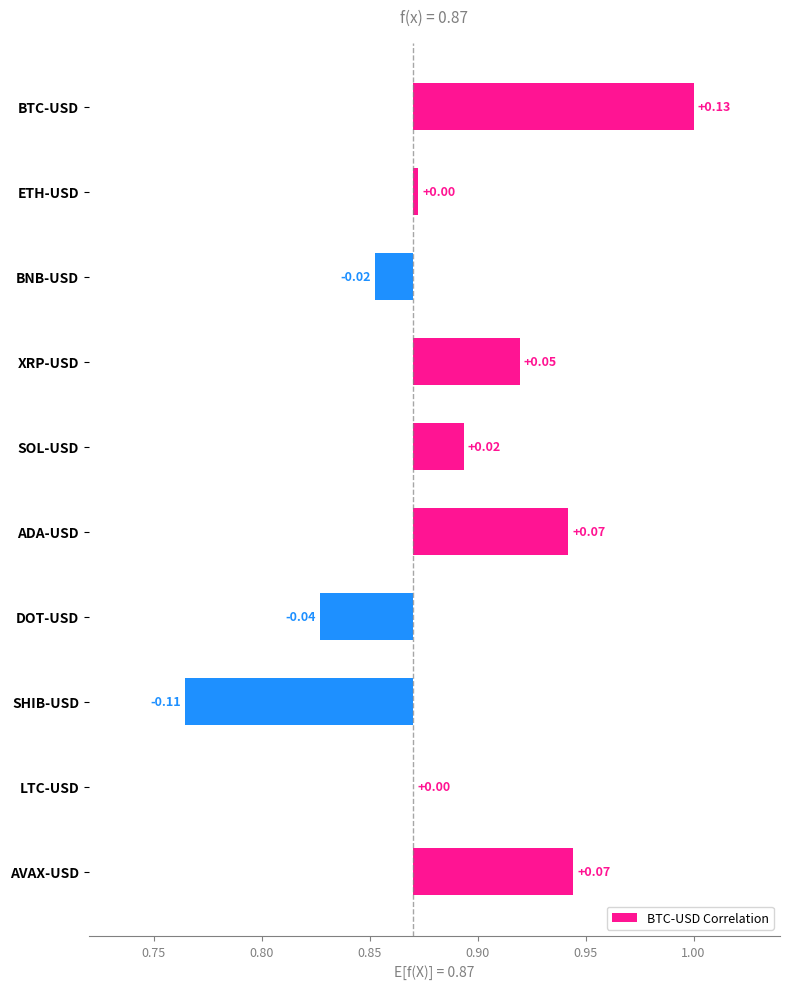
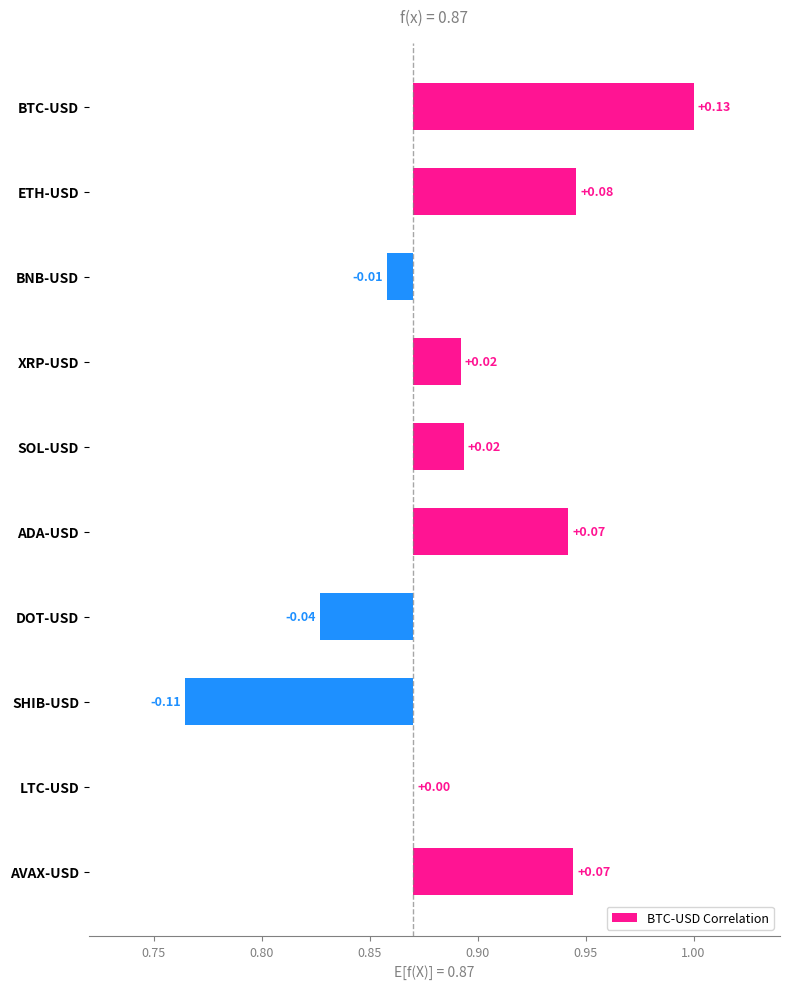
  {
    "BTC-USD": "+0.13",
-   "ETH-USD": "+0.00",
-   "BNB-USD": "-0.02",
-   "XRP-USD": "+0.05",
+   "ETH-USD": "+0.08",
+   "BNB-USD": "-0.01",
+   "XRP-USD": "+0.02",
    "SOL-USD": "+0.02",
    "ADA-USD": "+0.07",
    "DOT-USD": "-0.04",
    "SHIB-USD": "-0.11",
    "LTC-USD": "+0.00",
    "AVAX-USD": "+0.07"
  }
